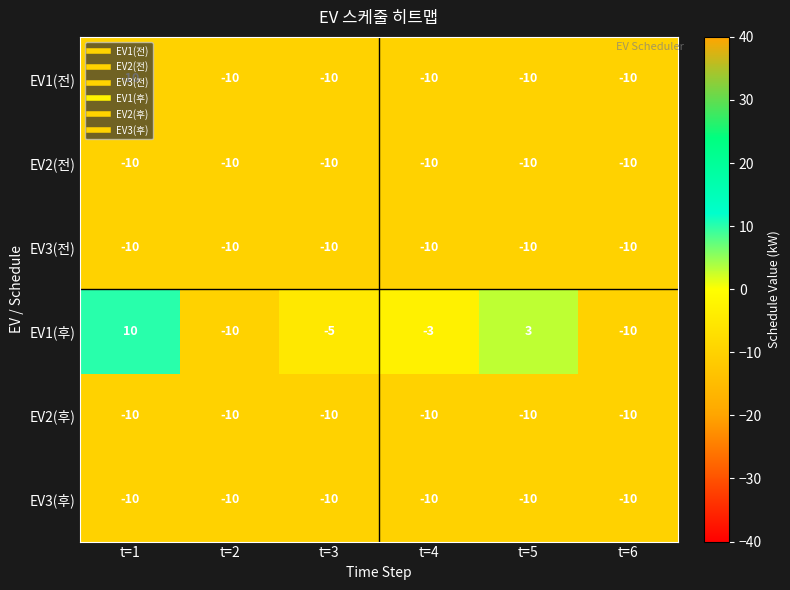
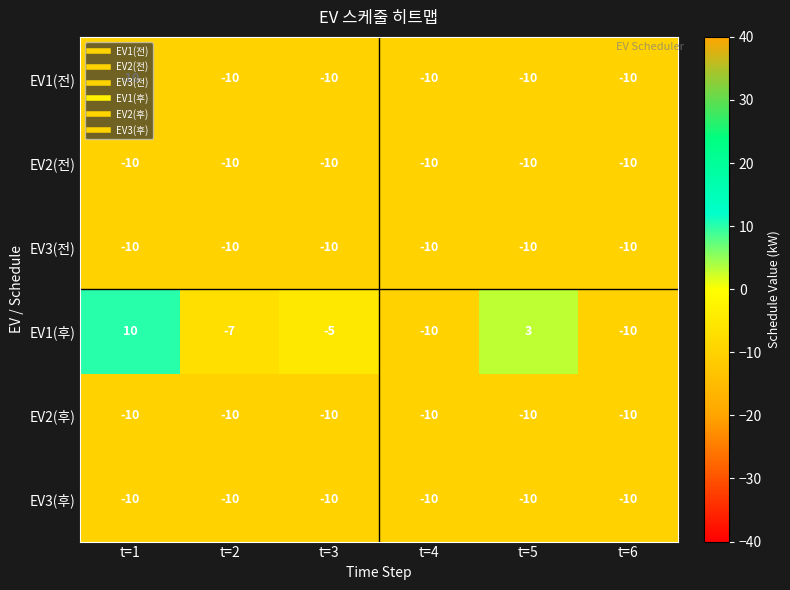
  {
    "EV1(전)": {
      "t=2": -10,
      "t=3": -10,
      "t=4": -10,
      "t=5": -10
    },
    "EV2(전)": {
      "t=1": -10,
      "t=2": -10,
      "t=3": -10,
      "t=4": -10,
      "t=5": -10,
      "t=6": -10
    },
    "EV3(전)": {
      "t=1": -10,
      "t=2": -10,
      "t=3": -10,
      "t=4": -10,
      "t=5": -10,
      "t=6": -10
    },
    "EV1(후)": {
      "t=1": 10,
-     "t=2": -10,
+     "t=2": -7,
      "t=3": -5,
-     "t=4": -3,
+     "t=4": -10,
      "t=5": 3,
      "t=6": -10
    },
    "EV2(후)": {
      "t=1": -10,
      "t=2": -10,
      "t=3": -10,
      "t=4": -10,
      "t=5": -10,
      "t=6": -10
    },
    "EV3(후)": {
      "t=1": -10,
      "t=2": -10,
      "t=3": -10,
      "t=4": -10,
      "t=5": -10,
      "t=6": -10
    }
  }
